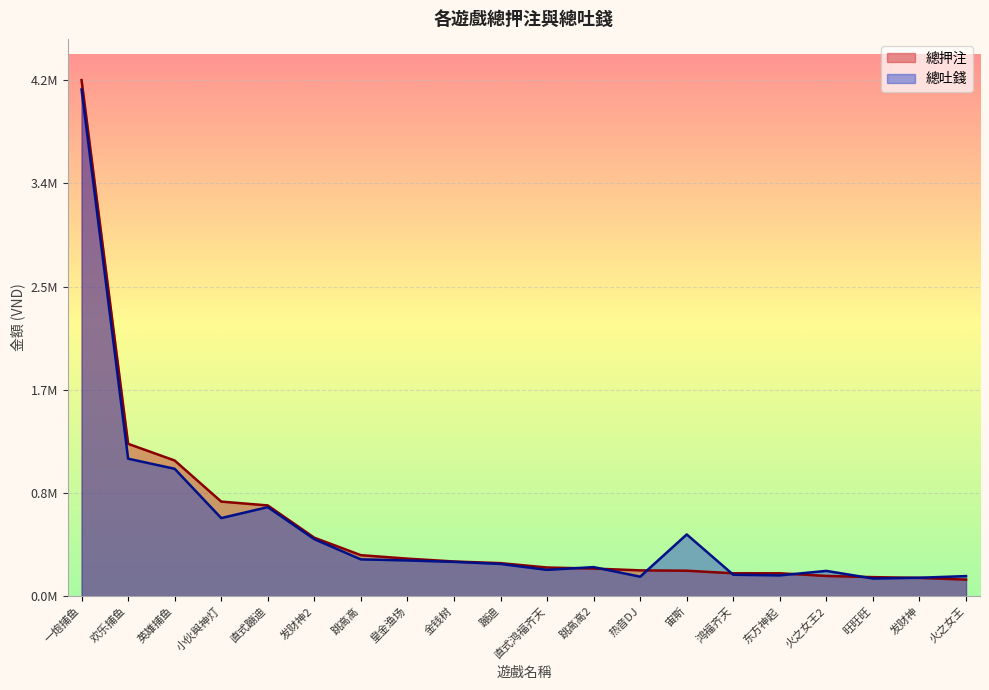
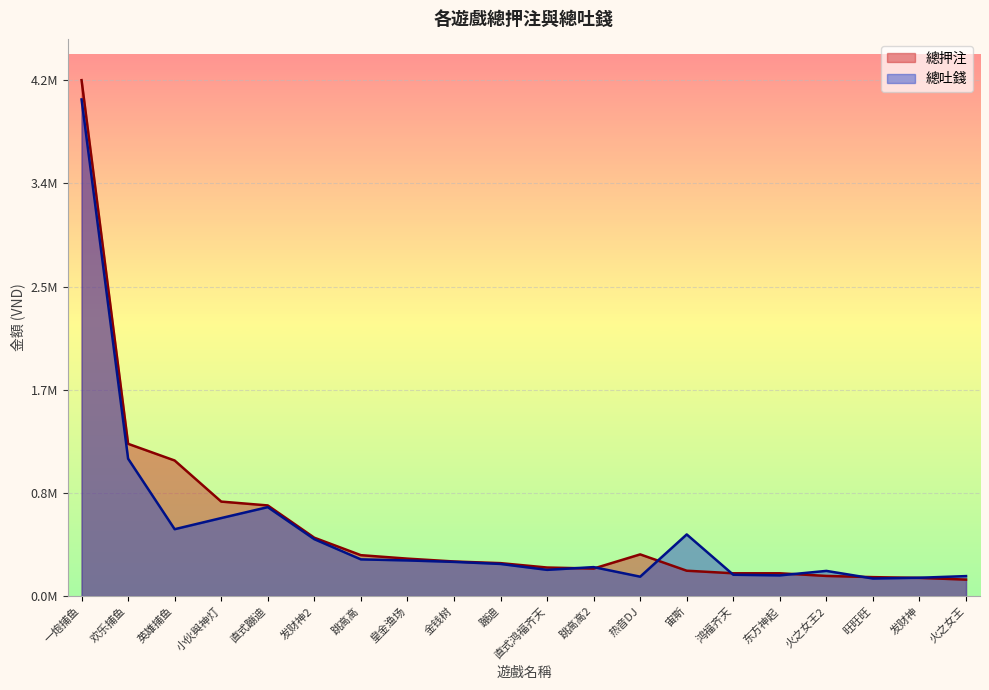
  {
    "總押注": {
      "一炮捕鱼": 4220000,
      "欢乐捕鱼": 1250000,
      "英雄捕鱼": 1110000,
      "小伙與神灯": 770000,
      "跳高高": 330000,
-     "热音DJ": 210000,
+     "热音DJ": 340000,
      "宙斯": 210000,
      "火之女王2": 170000,
      "火之女王": 140000
    },
    "總吐錢": {
-     "一炮捕鱼": 4140000,
+     "一炮捕鱼": 4060000,
      "欢乐捕鱼": 1120000,
-     "英雄捕鱼": 1040000,
+     "英雄捕鱼": 550000,
      "小伙與神灯": 640000,
      "跳高高": 300000,
      "热音DJ": 160000,
      "宙斯": 500000,
      "火之女王2": 210000,
      "火之女王": 160000
    }
  }
